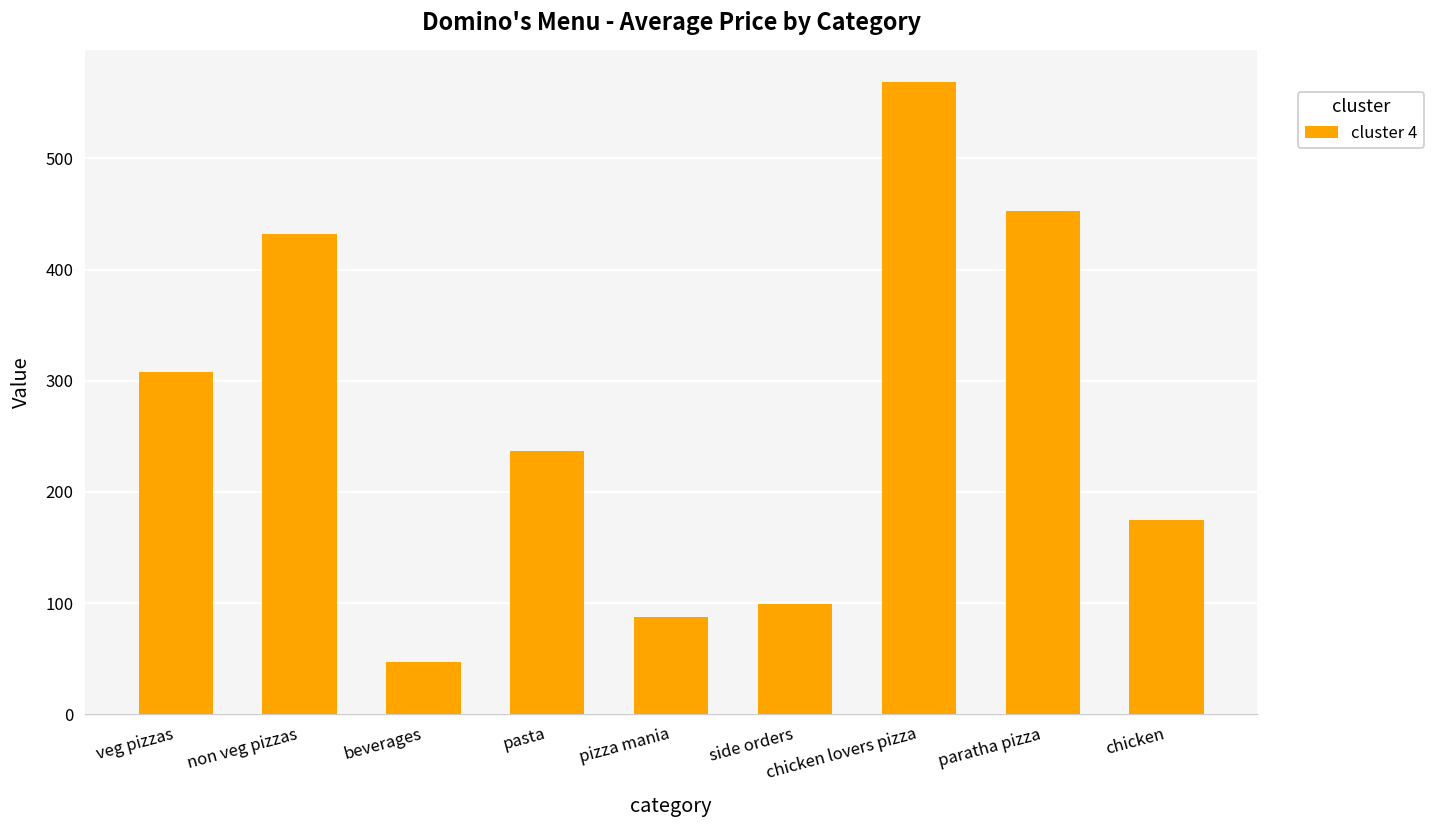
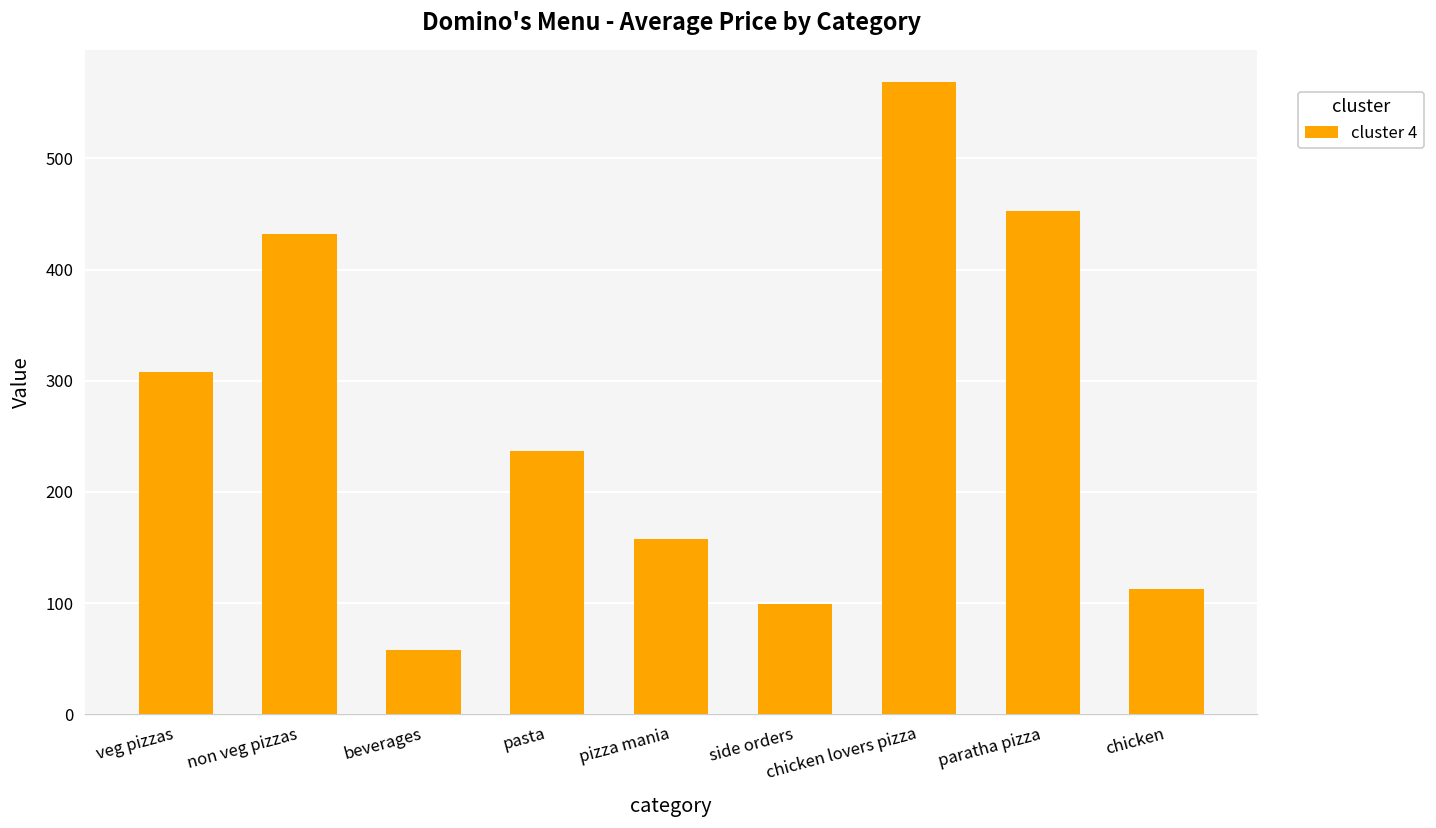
  {
    "veg pizzas": 310,
    "non veg pizzas": 430,
-   "beverages": 50,
+   "beverages": 60,
    "pasta": 240,
-   "pizza mania": 90,
+   "pizza mania": 160,
    "side orders": 100,
    "chicken lovers pizza": 570,
    "paratha pizza": 450,
-   "chicken": 180
+   "chicken": 110
  }
